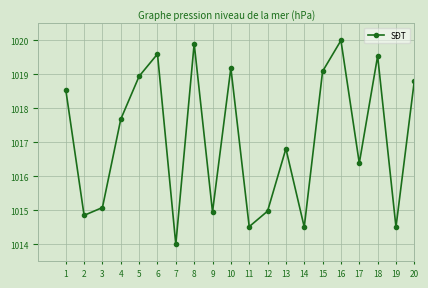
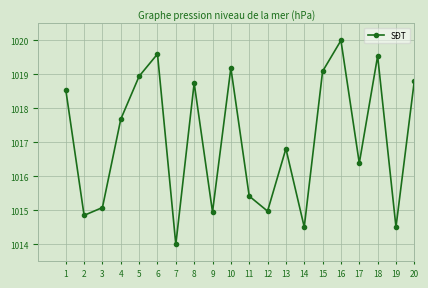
  {
    "1": 1018.6,
    "2": 1014.9,
    "3": 1015.1,
    "4": 1017.7,
    "5": 1018.9,
    "6": 1019.6,
    "7": 1014.0,
-   "8": 1019.9,
+   "8": 1018.7,
    "9": 1015.0,
    "10": 1019.2,
-   "11": 1014.5,
+   "11": 1015.4,
    "12": 1015.0,
    "13": 1016.8,
    "14": 1014.5,
    "15": 1019.1,
    "16": 1020.0,
    "17": 1016.4,
    "18": 1019.5,
    "19": 1014.5,
    "20": 1018.8
  }
